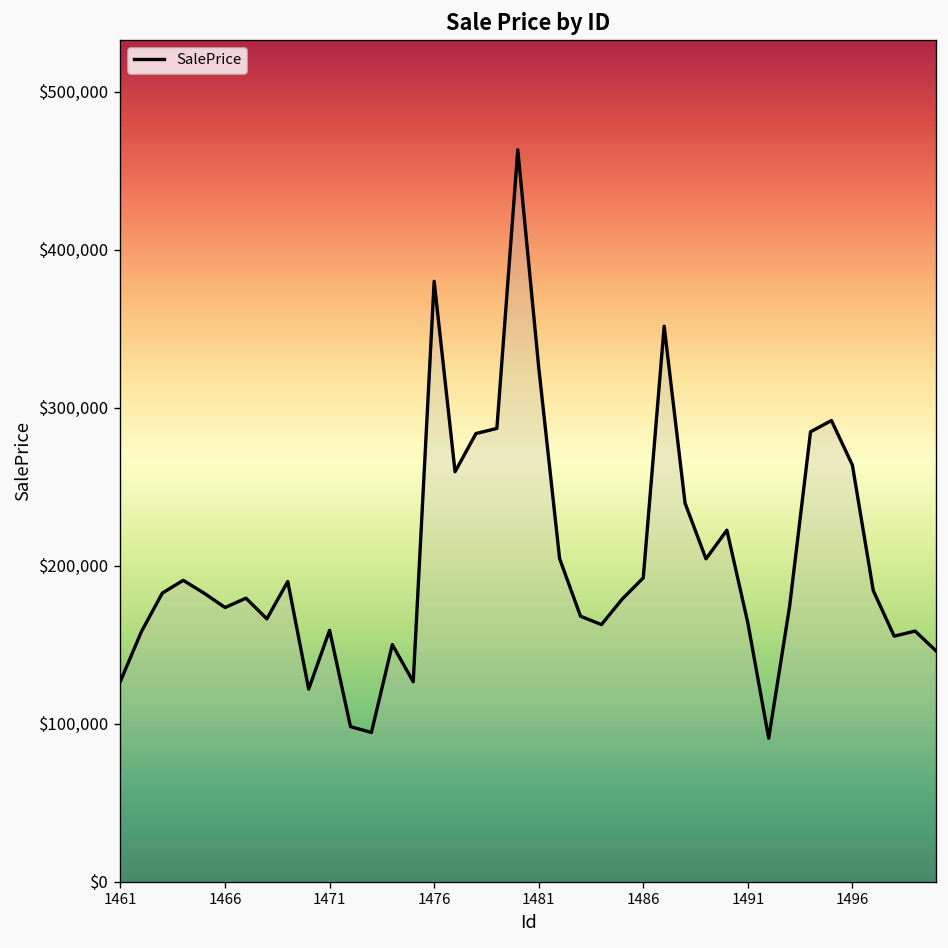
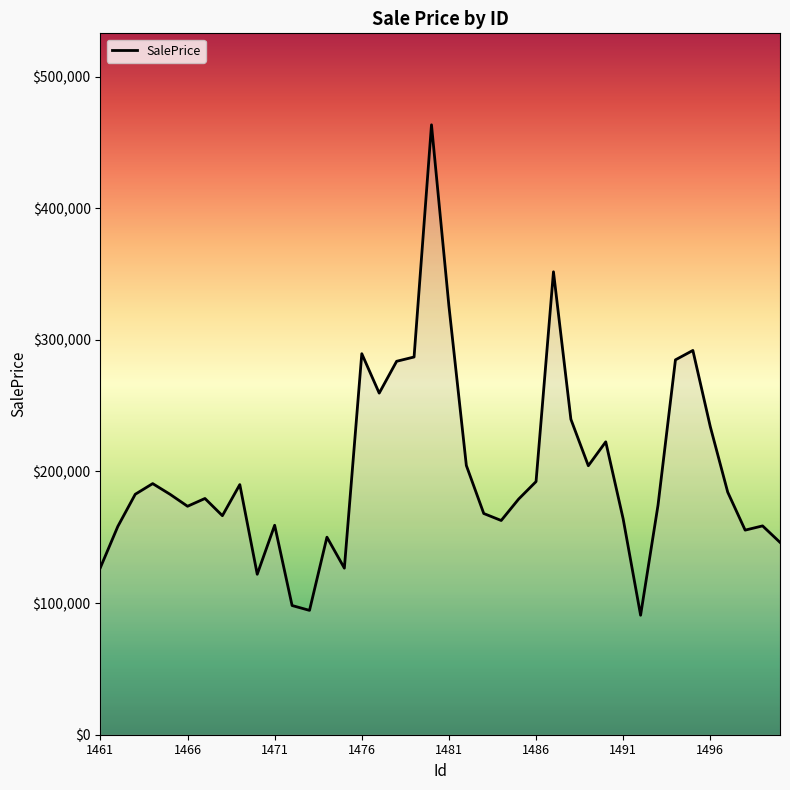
  {
    "1461": "$127,000",
    "1466": "$174,000",
    "1471": "$159,000",
-   "1476": "$380,000",
+   "1476": "$289,000",
    "1481": "$326,000",
    "1486": "$192,000",
    "1491": "$164,000",
-   "1496": "$264,000"
+   "1496": "$234,000"
  }
